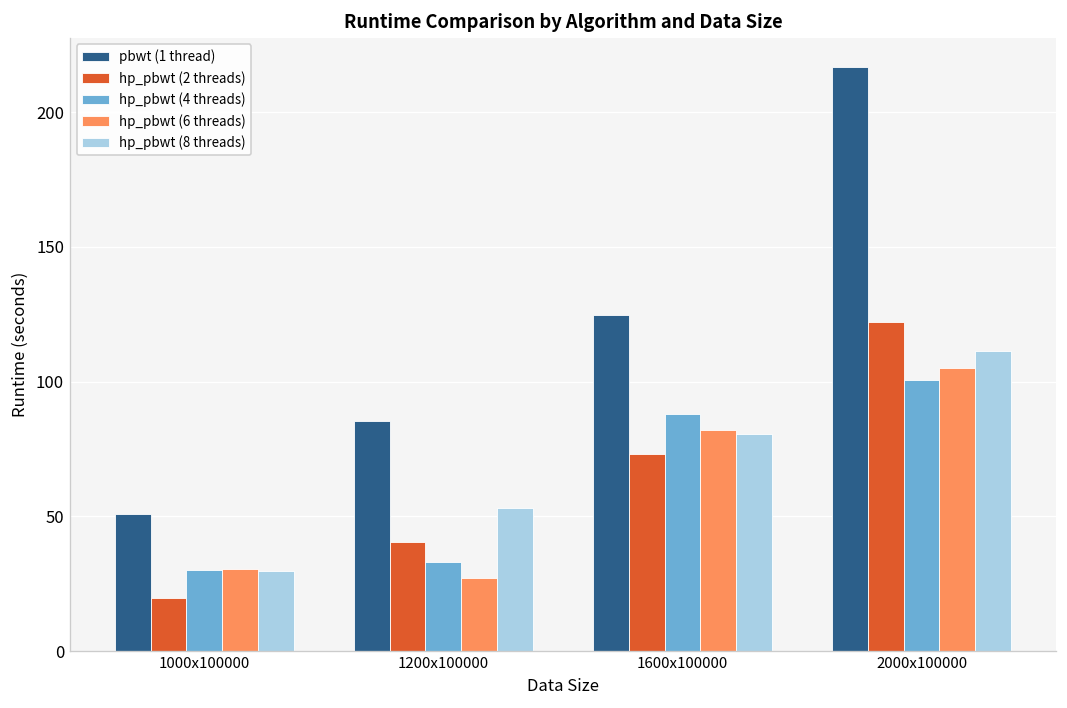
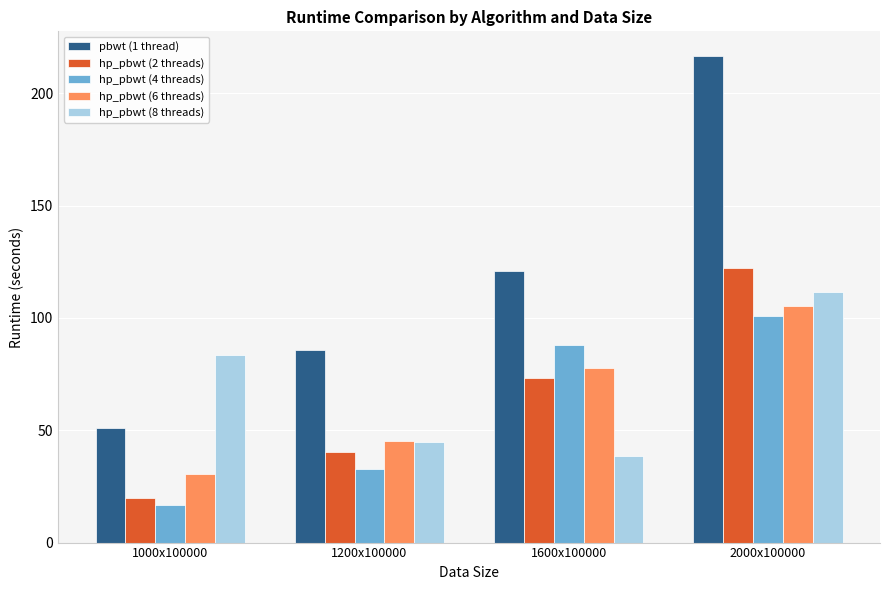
  {
    "pbwt (1 thread)": {
      "1000x100000": 51,
      "1200x100000": 86,
-     "1600x100000": 125,
+     "1600x100000": 121,
      "2000x100000": 217
    },
    "hp_pbwt (2 threads)": {
      "1000x100000": 20,
      "1200x100000": 40,
      "1600x100000": 73,
      "2000x100000": 122
    },
    "hp_pbwt (4 threads)": {
-     "1000x100000": 30,
+     "1000x100000": 17,
      "1200x100000": 33,
      "1600x100000": 88,
      "2000x100000": 101
    },
    "hp_pbwt (6 threads)": {
      "1000x100000": 30,
-     "1200x100000": 27,
-     "1600x100000": 82,
+     "1200x100000": 45,
+     "1600x100000": 78,
      "2000x100000": 105
    },
    "hp_pbwt (8 threads)": {
-     "1000x100000": 30,
-     "1200x100000": 53,
-     "1600x100000": 80,
+     "1000x100000": 84,
+     "1200x100000": 45,
+     "1600x100000": 39,
      "2000x100000": 111
    }
  }
